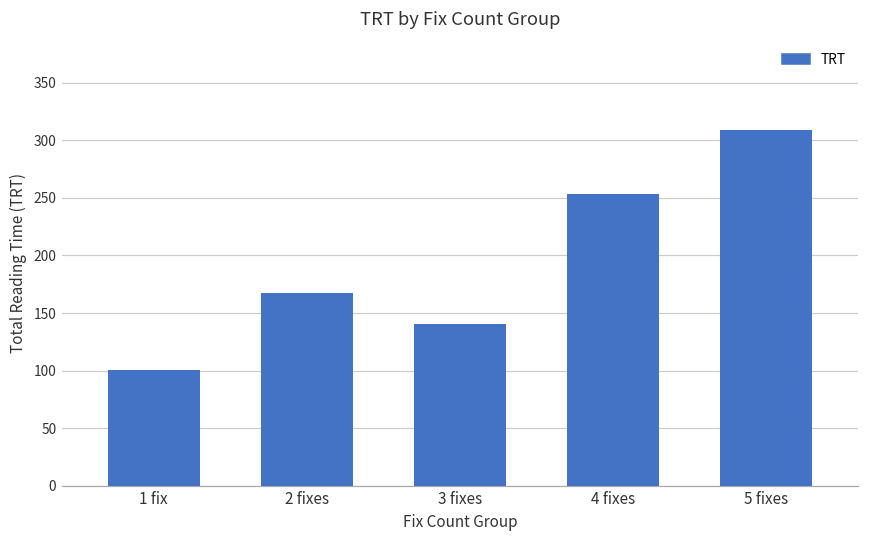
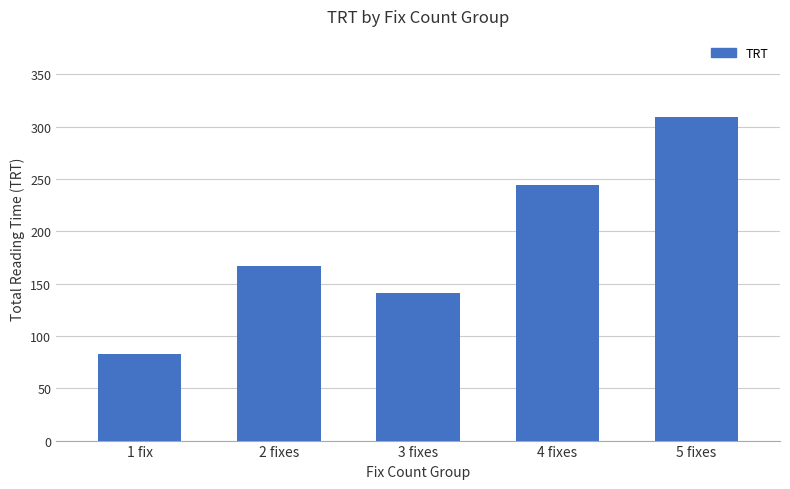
  {
-   "1 fix": 101,
+   "1 fix": 82,
    "2 fixes": 167,
    "3 fixes": 141,
-   "4 fixes": 254,
+   "4 fixes": 244,
    "5 fixes": 309
  }
